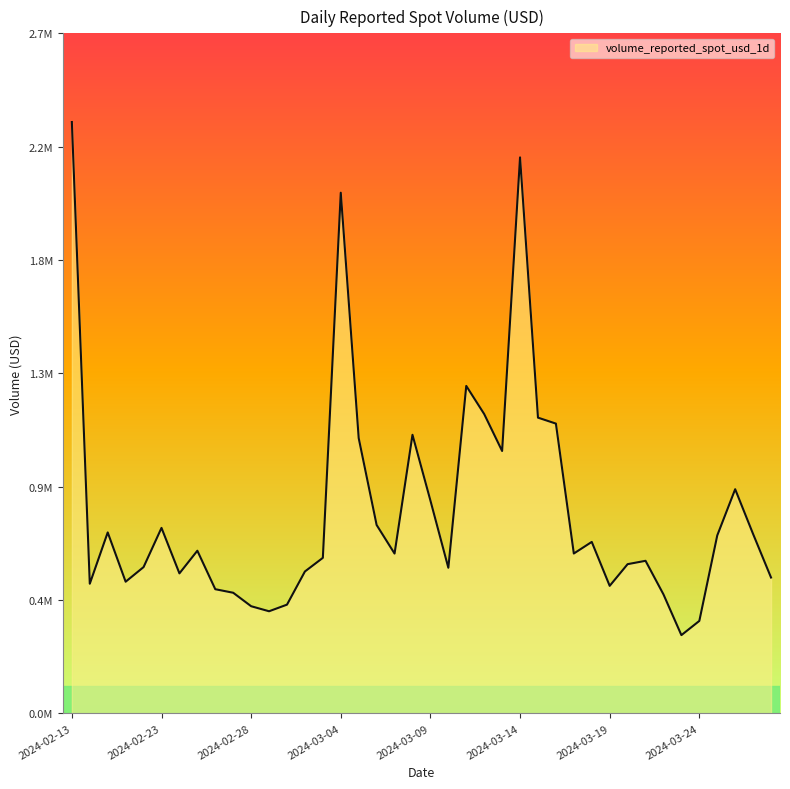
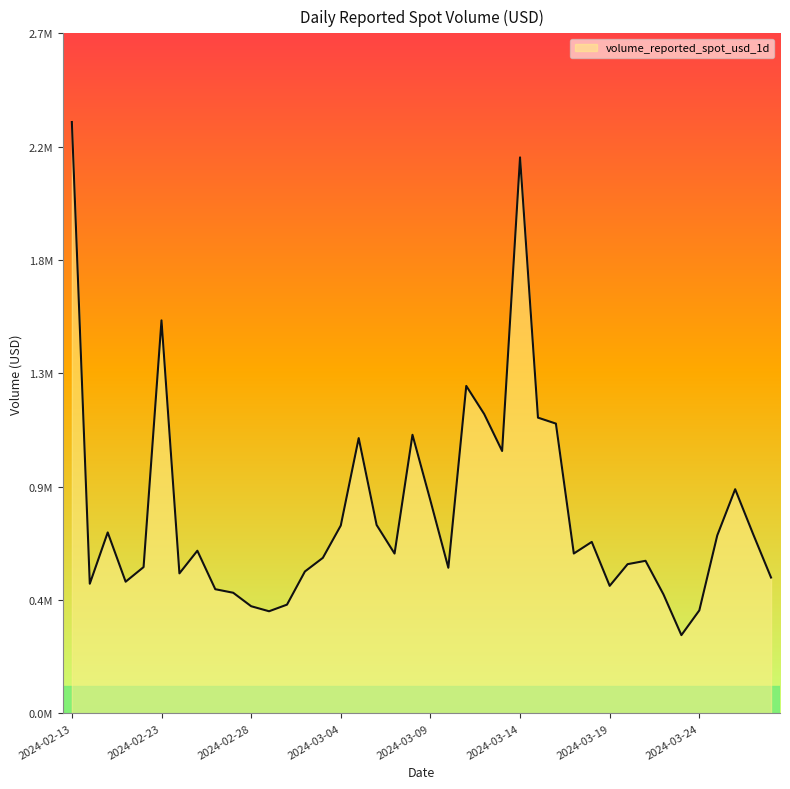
  {
    "2024-02-13": 2310000,
-   "2024-02-23": 730000,
+   "2024-02-23": 1540000,
    "2024-02-28": 420000,
-   "2024-03-04": 2040000,
+   "2024-03-04": 730000,
    "2024-03-09": 830000,
    "2024-03-14": 2170000,
    "2024-03-19": 500000,
-   "2024-03-24": 360000
+   "2024-03-24": 400000
  }
